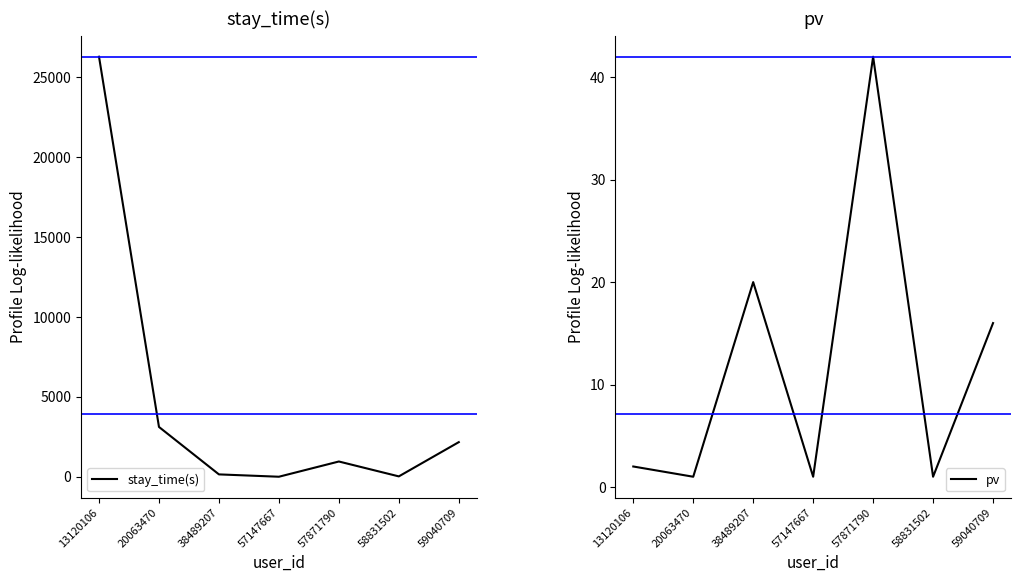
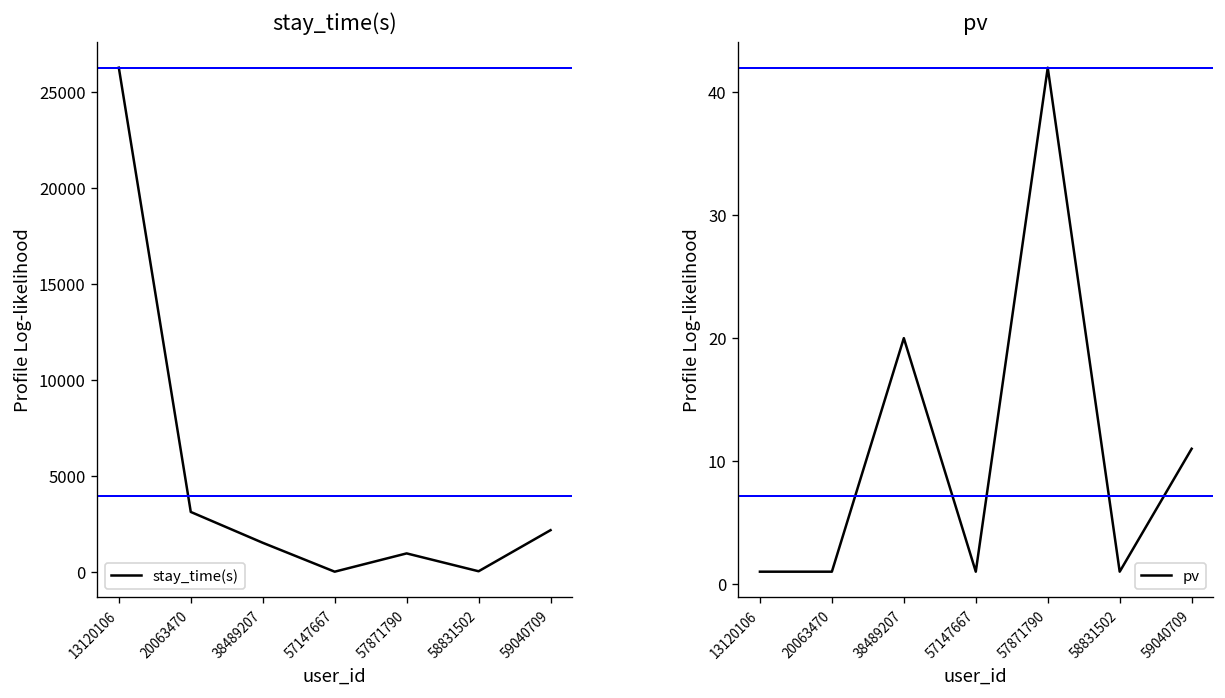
  {
    "stay_time(s)": {
      "13120106": 26300,
      "20063470": 3100,
-     "38489207": 100,
+     "38489207": 1500,
      "57147667": 0,
      "57871790": 1000,
      "58831502": 0,
      "59040709": 2200
    },
    "pv": {
-     "13120106": 2,
+     "13120106": 1,
      "20063470": 1,
      "38489207": 20,
      "57147667": 1,
      "57871790": 42,
      "58831502": 1,
-     "59040709": 16
+     "59040709": 11
    }
  }
